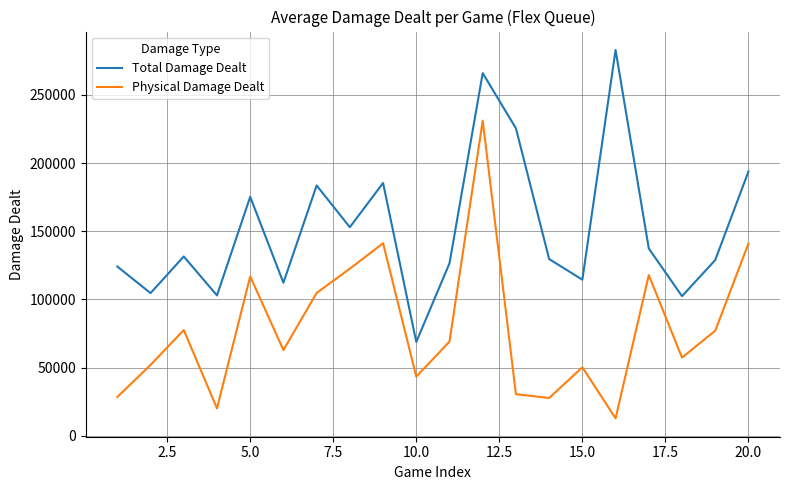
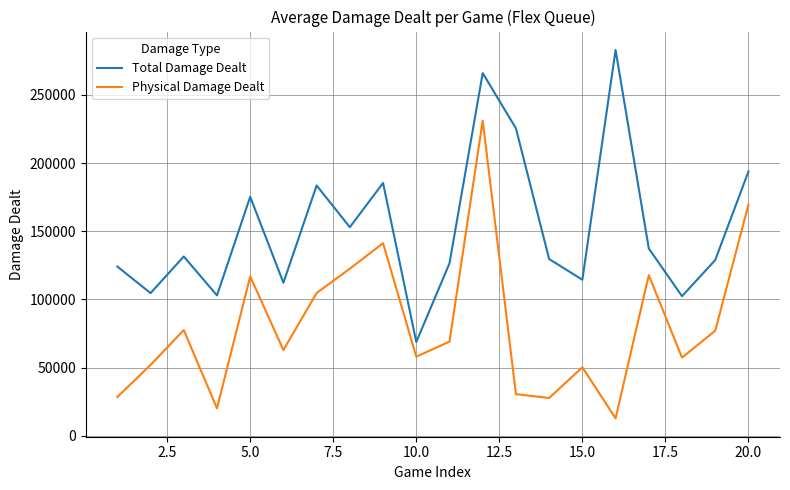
  {
    "Total Damage Dealt": {
      "5.0": 175000,
      "10.0": 69000,
      "15.0": 114000,
      "20.0": 194000
    },
    "Physical Damage Dealt": {
      "5.0": 117000,
-     "10.0": 43000,
+     "10.0": 58000,
      "15.0": 50000,
-     "20.0": 141000
+     "20.0": 169000
    }
  }
